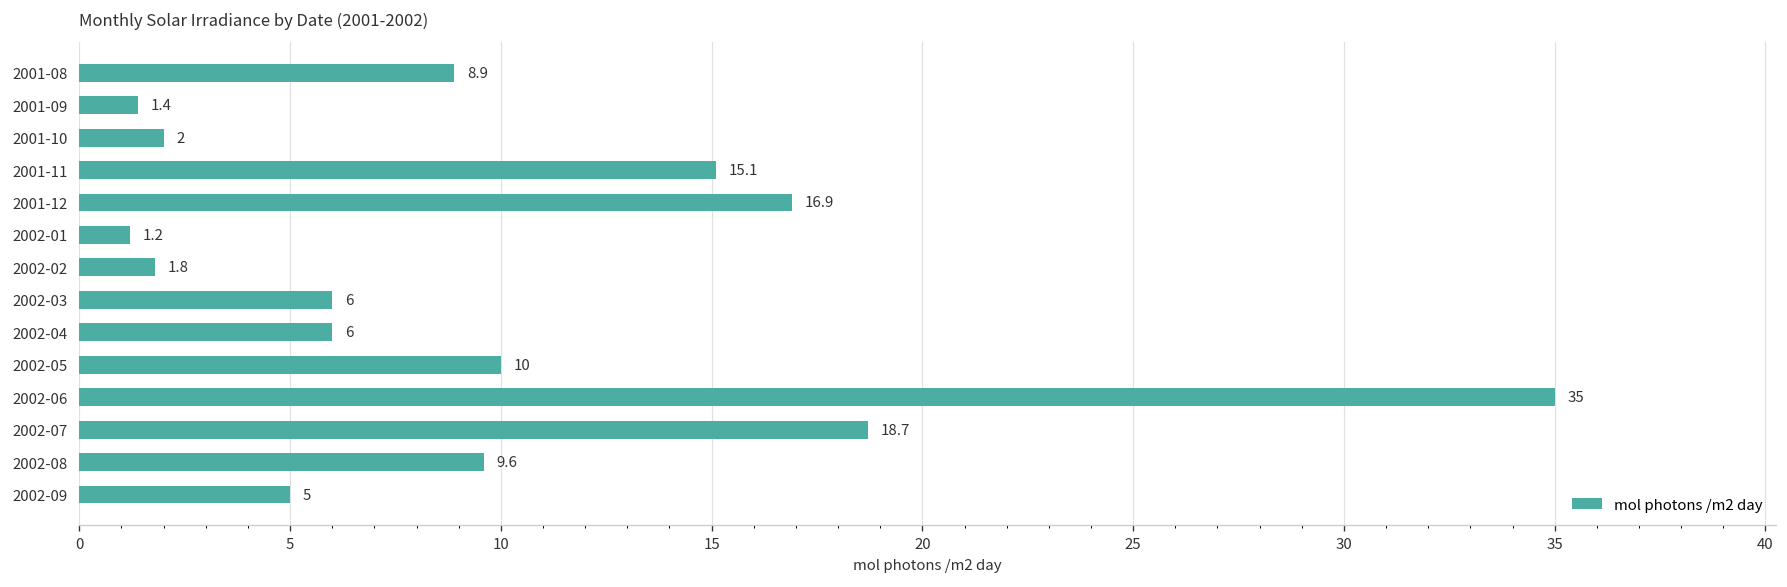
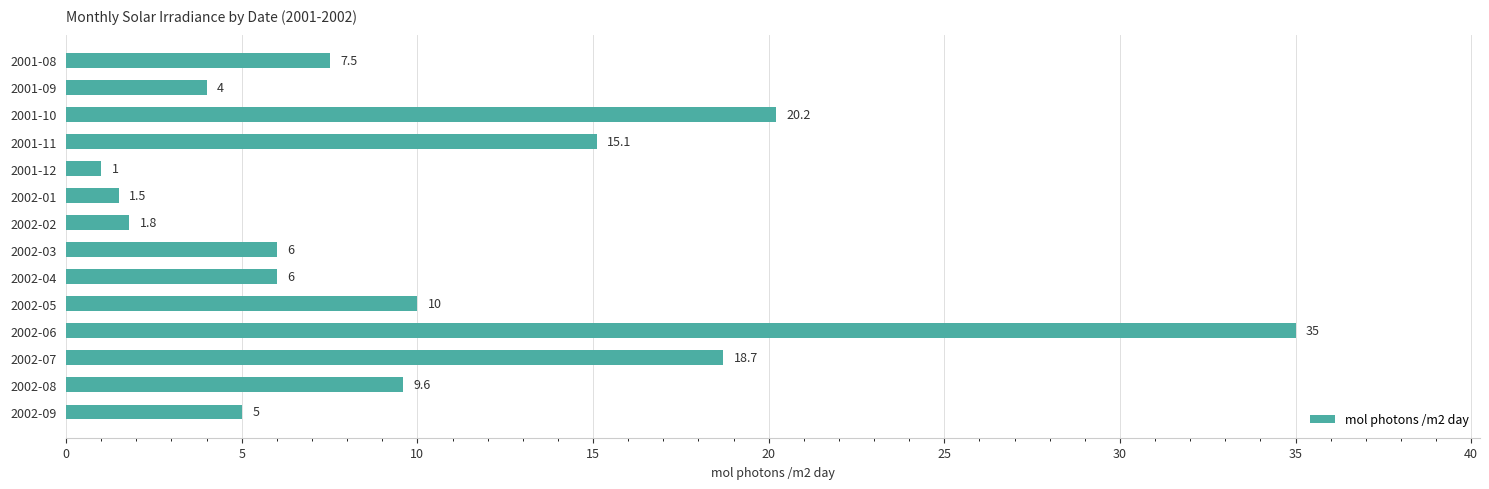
  {
-   "2001-08": 8.9,
-   "2001-09": 1.4,
-   "2001-10": 2,
+   "2001-08": 7.5,
+   "2001-09": 4,
+   "2001-10": 20.2,
    "2001-11": 15.1,
-   "2001-12": 16.9,
-   "2002-01": 1.2,
+   "2001-12": 1,
+   "2002-01": 1.5,
    "2002-02": 1.8,
    "2002-03": 6,
    "2002-04": 6,
    "2002-05": 10,
    "2002-06": 35,
    "2002-07": 18.7,
    "2002-08": 9.6,
    "2002-09": 5
  }
